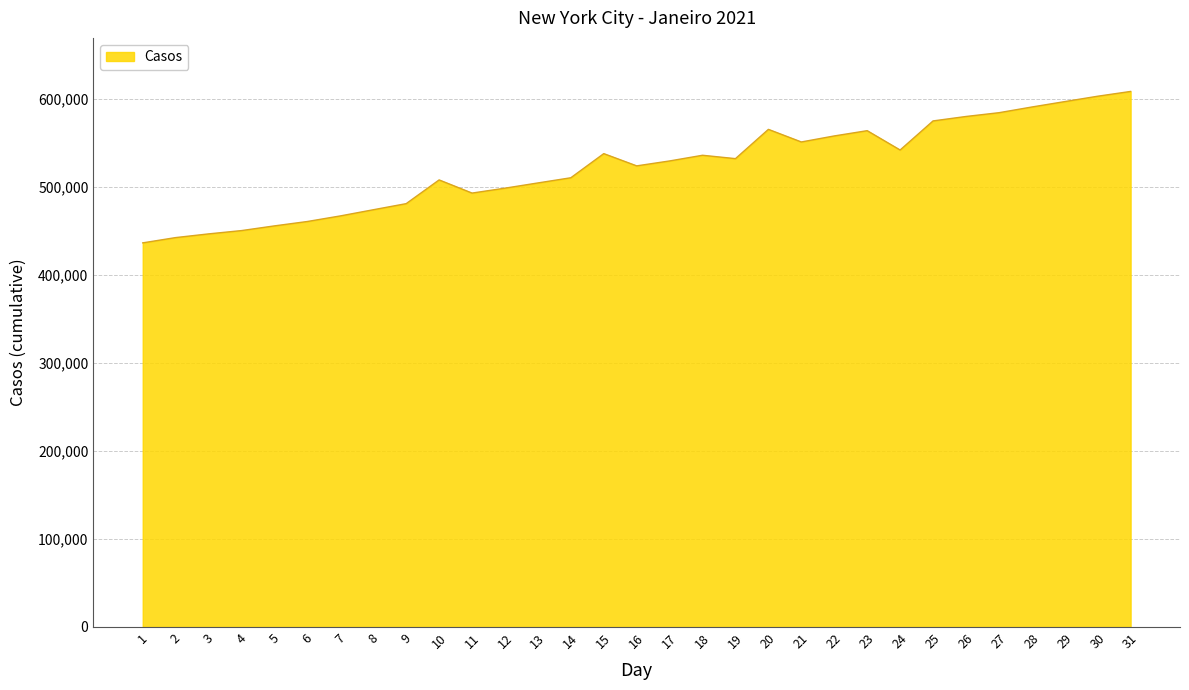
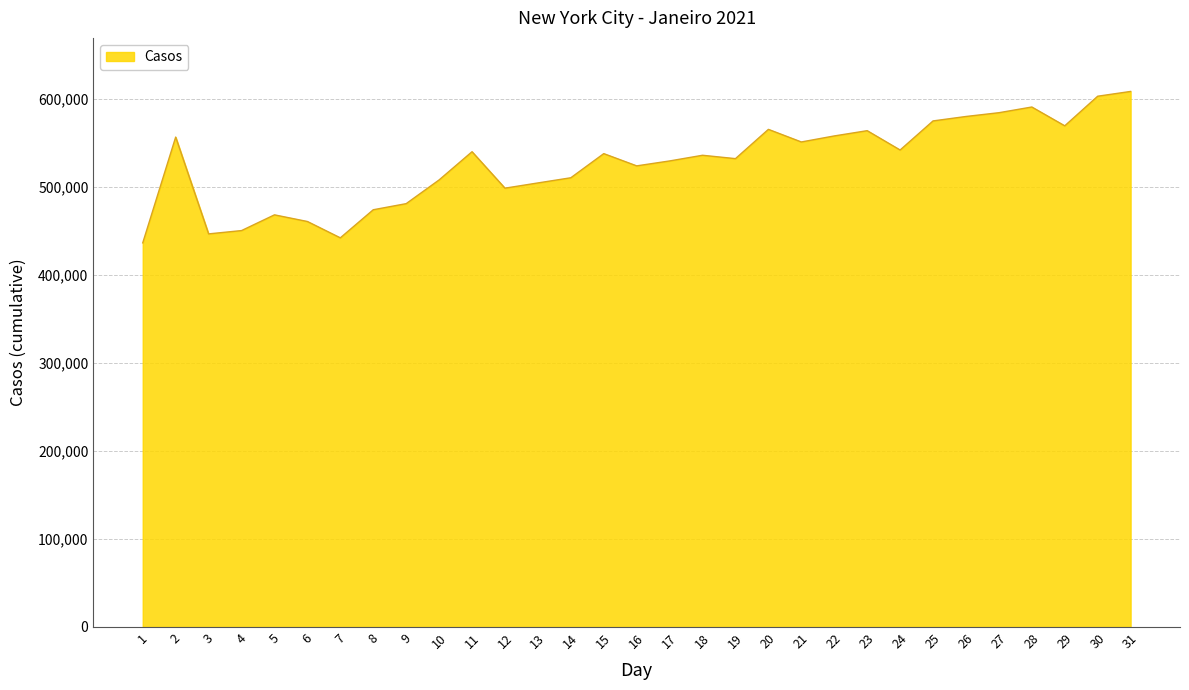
  {
    "1": "440,000",
-   "2": "440,000",
+   "2": "560,000",
    "3": "450,000",
    "4": "450,000",
-   "5": "460,000",
+   "5": "470,000",
    "6": "460,000",
-   "7": "470,000",
+   "7": "440,000",
    "8": "470,000",
    "9": "480,000",
    "10": "510,000",
-   "11": "490,000",
+   "11": "540,000",
    "12": "500,000",
    "13": "500,000",
    "14": "510,000",
    "15": "540,000",
    "16": "520,000",
    "17": "530,000",
    "18": "540,000",
    "19": "530,000",
    "20": "570,000",
    "21": "550,000",
    "22": "560,000",
    "23": "560,000",
    "24": "540,000",
    "25": "580,000",
    "26": "580,000",
    "27": "580,000",
    "28": "590,000",
-   "29": "600,000",
+   "29": "570,000",
    "30": "600,000",
    "31": "610,000"
  }
